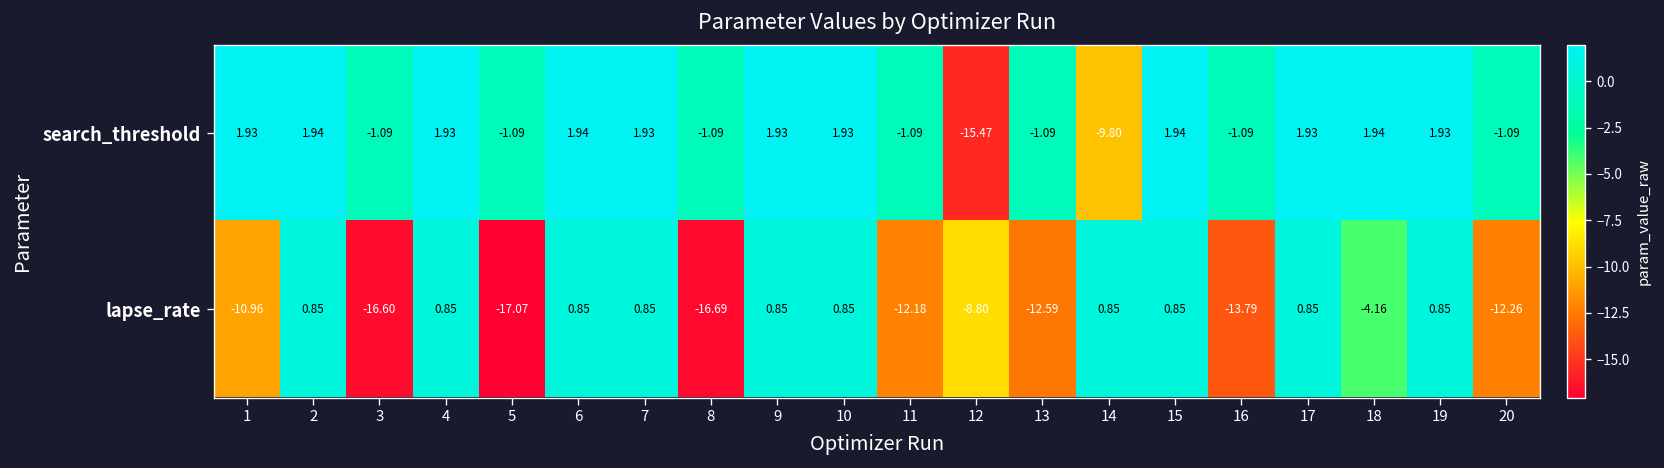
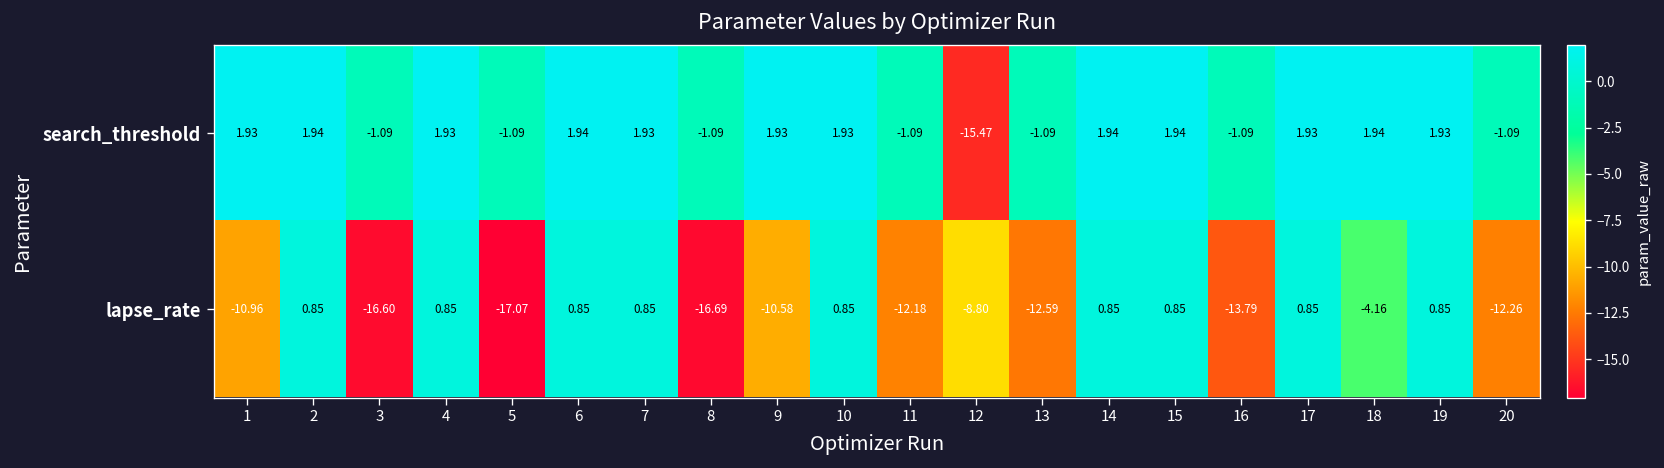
  {
    "search_threshold": {
      "1": 1.93,
      "2": 1.94,
      "3": -1.09,
      "4": 1.93,
      "5": -1.09,
      "6": 1.94,
      "7": 1.93,
      "8": -1.09,
      "9": 1.93,
      "10": 1.93,
      "11": -1.09,
      "12": -15.47,
      "13": -1.09,
-     "14": -9.80,
+     "14": 1.94,
      "15": 1.94,
      "16": -1.09,
      "17": 1.93,
      "18": 1.94,
      "19": 1.93,
      "20": -1.09
    },
    "lapse_rate": {
      "1": -10.96,
      "2": 0.85,
      "3": -16.60,
      "4": 0.85,
      "5": -17.07,
      "6": 0.85,
      "7": 0.85,
      "8": -16.69,
-     "9": 0.85,
+     "9": -10.58,
      "10": 0.85,
      "11": -12.18,
      "12": -8.80,
      "13": -12.59,
      "14": 0.85,
      "15": 0.85,
      "16": -13.79,
      "17": 0.85,
      "18": -4.16,
      "19": 0.85,
      "20": -12.26
    }
  }
